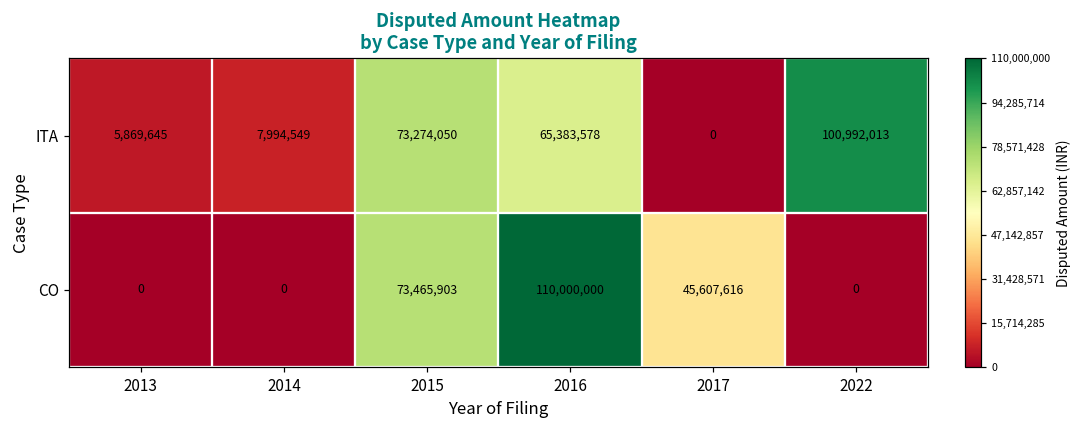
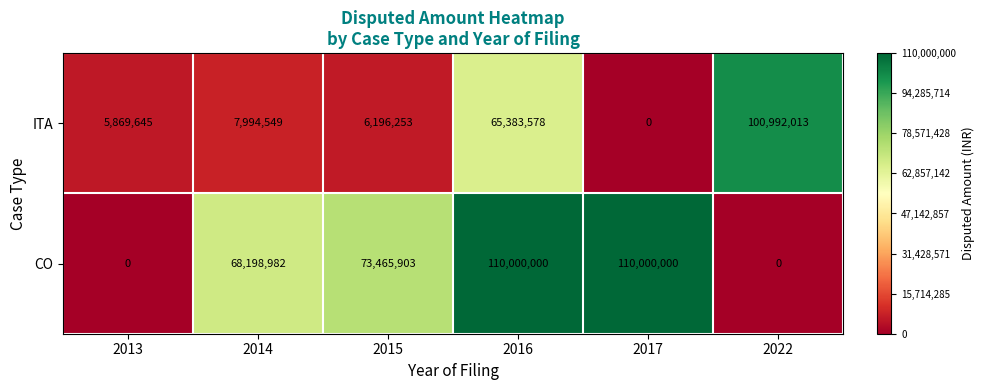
  {
    "ITA": {
      "2013": "5,869,645",
      "2014": "7,994,549",
-     "2015": "73,274,050",
+     "2015": "6,196,253",
      "2016": "65,383,578",
      "2017": "0",
      "2022": "100,992,013"
    },
    "CO": {
      "2013": "0",
-     "2014": "0",
+     "2014": "68,198,982",
      "2015": "73,465,903",
      "2016": "110,000,000",
-     "2017": "45,607,616",
+     "2017": "110,000,000",
      "2022": "0"
    }
  }
